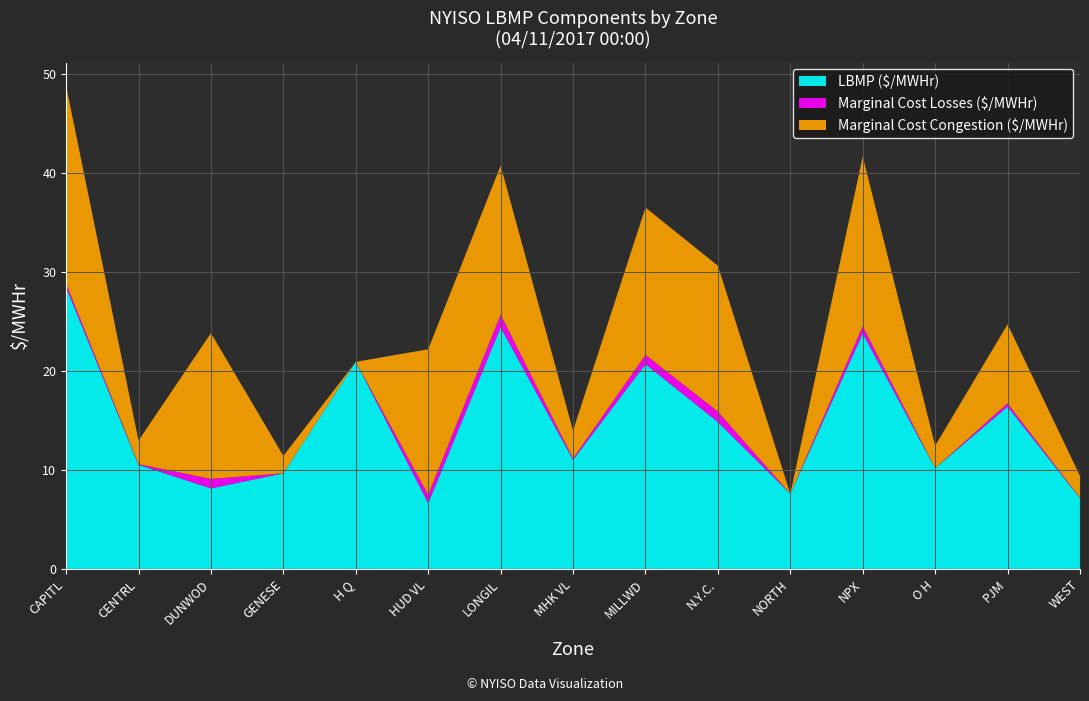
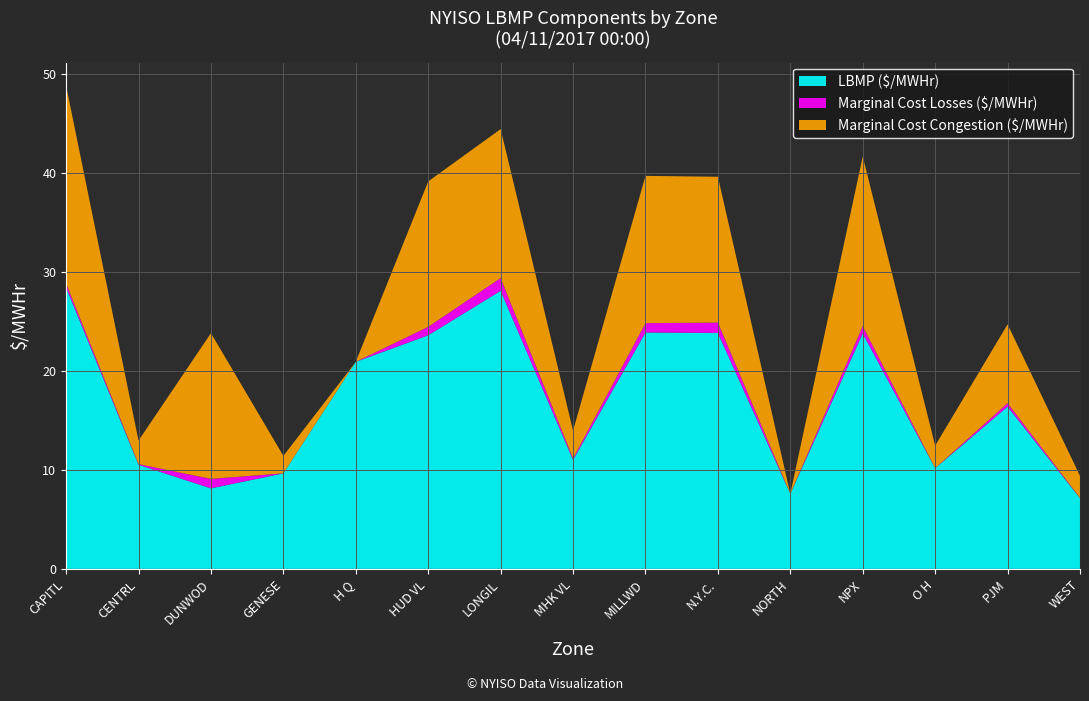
  {
    "LBMP ($/MWHr)": {
      "CAPITL": 28,
      "DUNWOD": 8,
-     "HUD VL": 7,
-     "LONGIL": 24,
-     "MILLWD": 21,
-     "N.Y.C.": 15,
+     "HUD VL": 24,
+     "LONGIL": 28,
+     "MILLWD": 24,
+     "N.Y.C.": 24,
      "NPX": 24,
      "PJM": 16
    },
    "Marginal Cost Losses ($/MWHr)": {
      "CAPITL": 0,
      "DUNWOD": 1,
      "HUD VL": 1,
      "LONGIL": 1,
      "MILLWD": 1,
      "N.Y.C.": 1,
      "NPX": 1,
      "PJM": 0
    },
    "Marginal Cost Congestion ($/MWHr)": {
      "CAPITL": 20,
      "CENTRL": 2,
      "DUNWOD": 15,
      "GENESE": 2,
      "HUD VL": 15,
      "LONGIL": 15,
      "MHK VL": 3,
      "MILLWD": 15,
      "N.Y.C.": 15,
      "NPX": 17,
      "O H": 2,
      "PJM": 8,
      "WEST": 2
    }
  }
